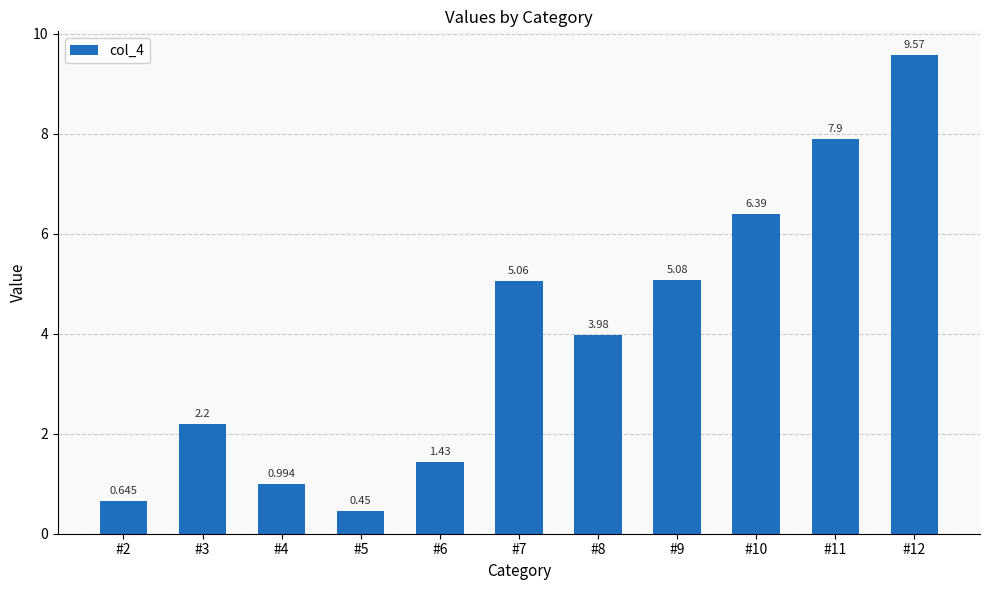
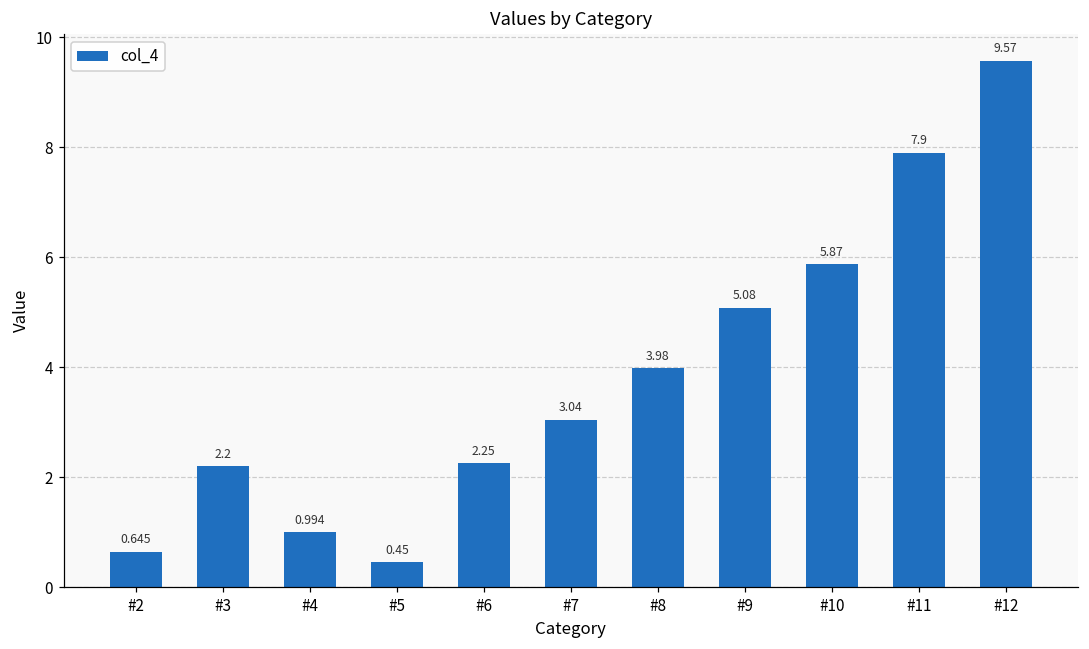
  {
    "#2": 0.645,
    "#3": 2.2,
    "#4": 0.994,
    "#5": 0.45,
-   "#6": 1.43,
-   "#7": 5.06,
+   "#6": 2.25,
+   "#7": 3.04,
    "#8": 3.98,
    "#9": 5.08,
-   "#10": 6.39,
+   "#10": 5.87,
    "#11": 7.9,
    "#12": 9.57
  }
